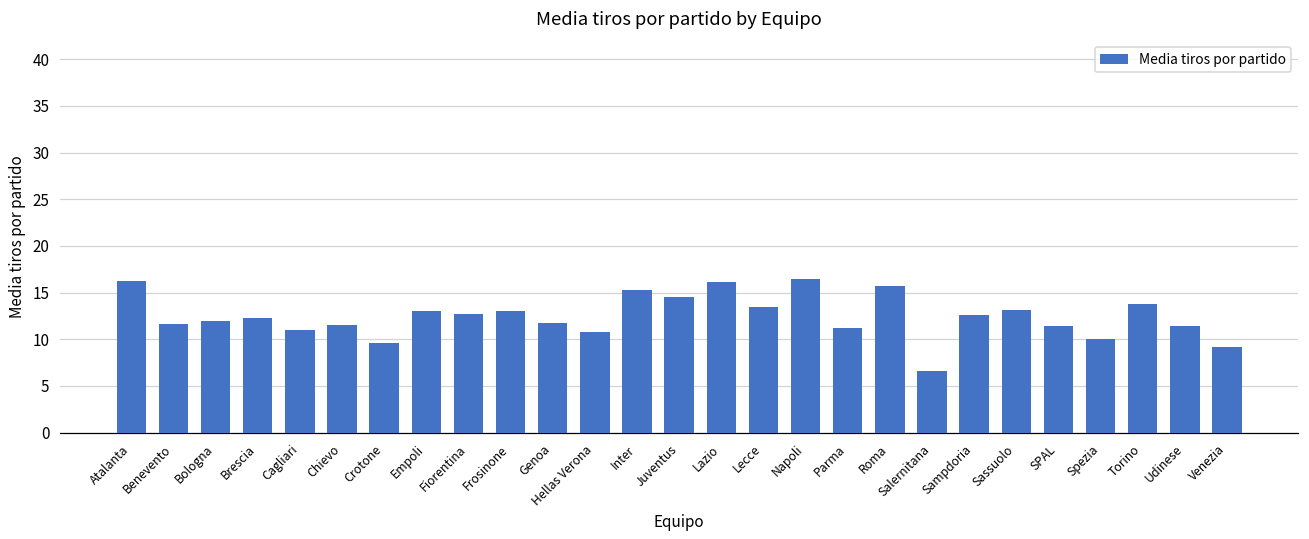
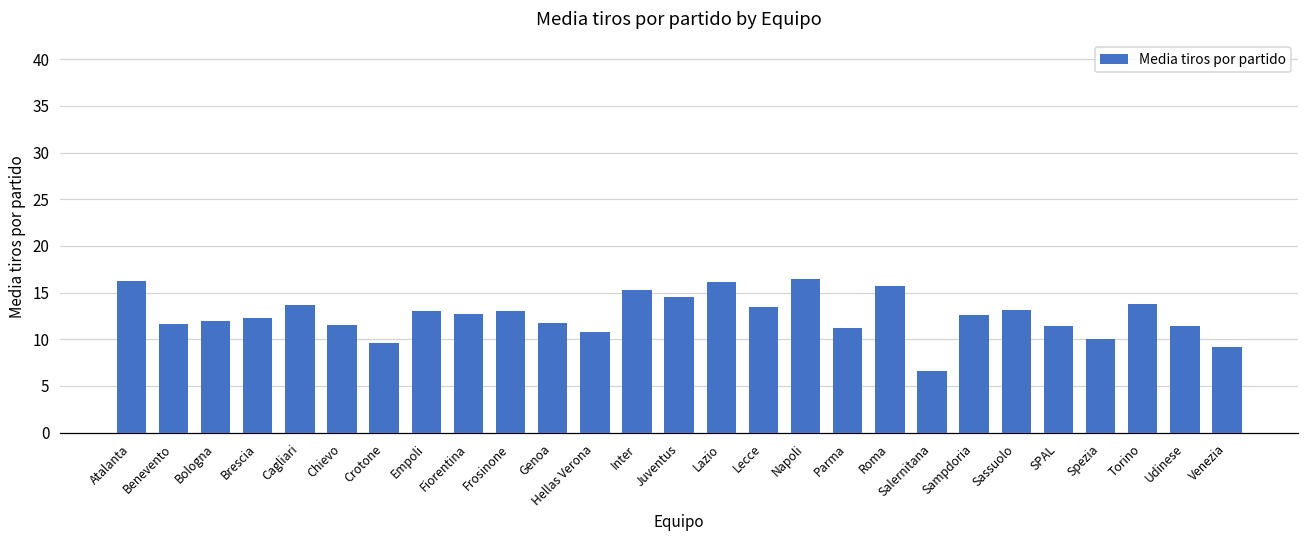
  {
    "Atalanta": 16,
    "Benevento": 12,
    "Bologna": 12,
    "Brescia": 12,
-   "Cagliari": 11,
+   "Cagliari": 14,
    "Chievo": 12,
    "Crotone": 10,
    "Empoli": 13,
    "Fiorentina": 13,
    "Frosinone": 13,
    "Genoa": 12,
    "Hellas Verona": 11,
    "Inter": 15,
    "Juventus": 15,
    "Lazio": 16,
    "Lecce": 14,
    "Napoli": 16,
    "Parma": 11,
    "Roma": 16,
    "Salernitana": 7,
    "Sampdoria": 13,
    "Sassuolo": 13,
    "SPAL": 11,
    "Spezia": 10,
    "Torino": 14,
    "Udinese": 11,
    "Venezia": 9
  }
